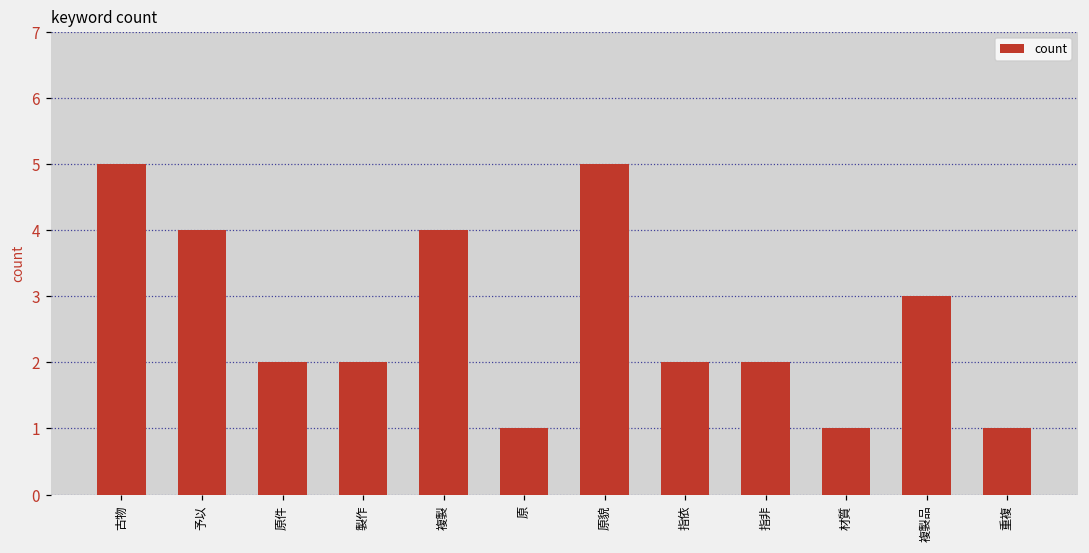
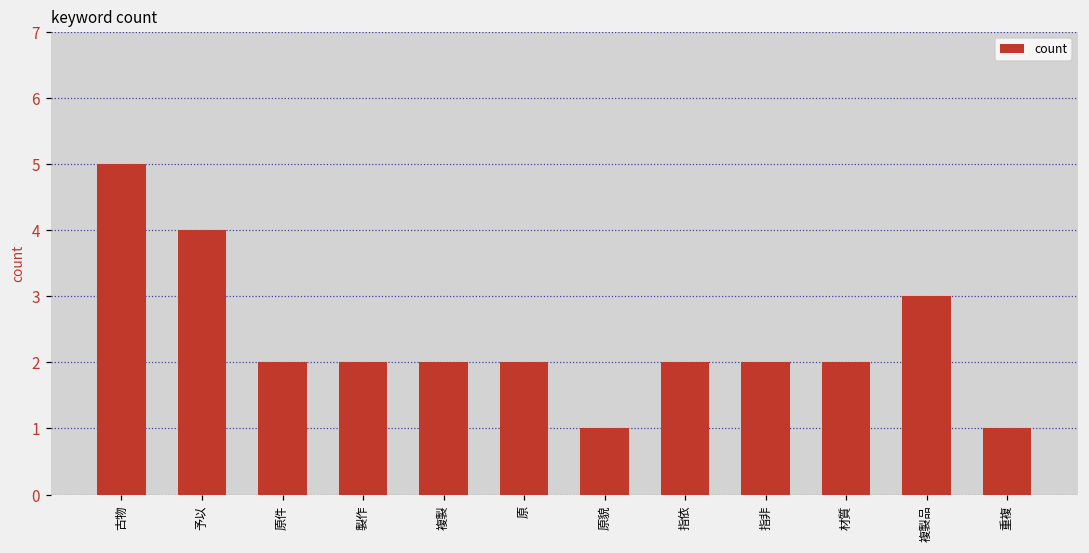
  {
    "古物": 5,
    "予以": 4,
    "原件": 2,
    "製作": 2,
-   "複製": 4,
-   "原": 1,
-   "原貌": 5,
+   "複製": 2,
+   "原": 2,
+   "原貌": 1,
    "指依": 2,
    "指非": 2,
-   "材質": 1,
+   "材質": 2,
    "複製品": 3,
    "重複": 1
  }
